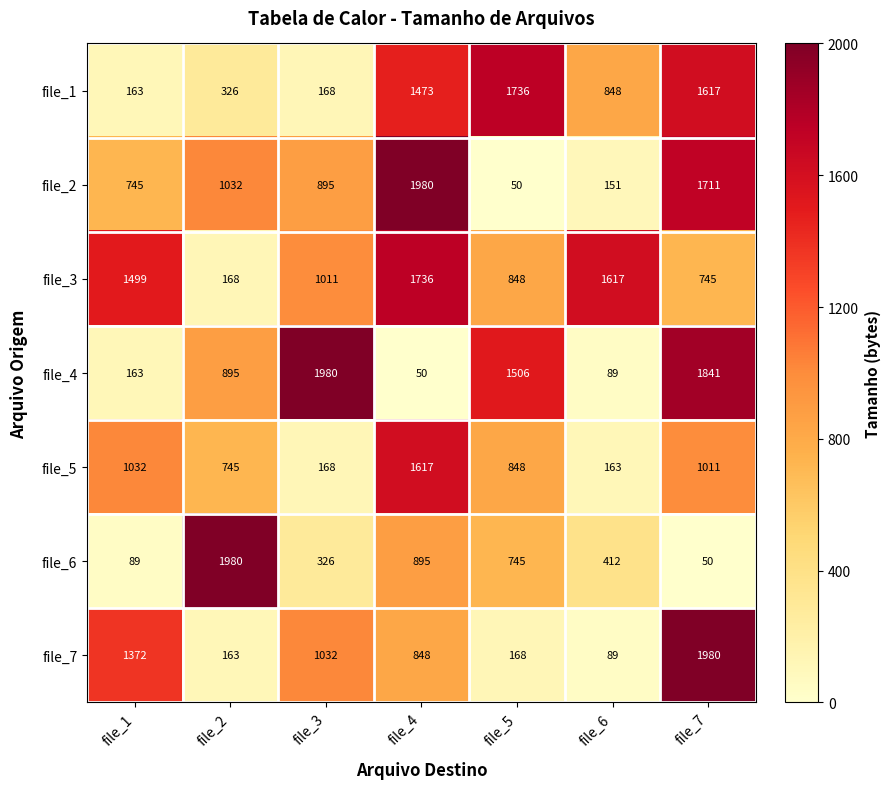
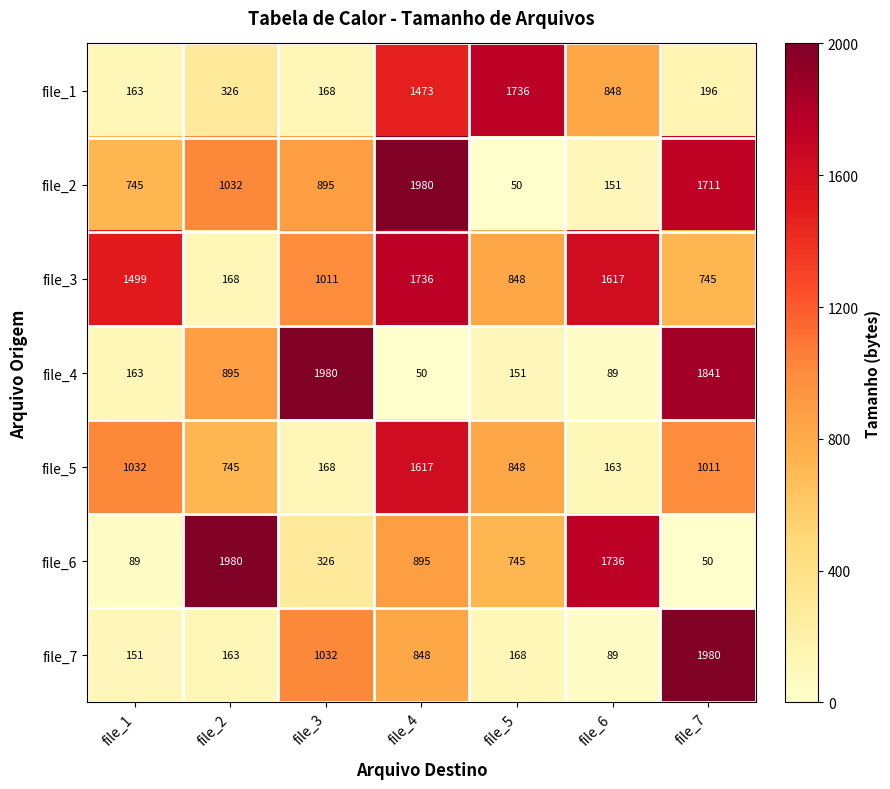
  {
    "file_1": {
      "file_1": 163,
      "file_2": 326,
      "file_3": 168,
      "file_4": 1473,
      "file_5": 1736,
      "file_6": 848,
-     "file_7": 1617
+     "file_7": 196
    },
    "file_2": {
      "file_1": 745,
      "file_2": 1032,
      "file_3": 895,
      "file_4": 1980,
      "file_5": 50,
      "file_6": 151,
      "file_7": 1711
    },
    "file_3": {
      "file_1": 1499,
      "file_2": 168,
      "file_3": 1011,
      "file_4": 1736,
      "file_5": 848,
      "file_6": 1617,
      "file_7": 745
    },
    "file_4": {
      "file_1": 163,
      "file_2": 895,
      "file_3": 1980,
      "file_4": 50,
-     "file_5": 1506,
+     "file_5": 151,
      "file_6": 89,
      "file_7": 1841
    },
    "file_5": {
      "file_1": 1032,
      "file_2": 745,
      "file_3": 168,
      "file_4": 1617,
      "file_5": 848,
      "file_6": 163,
      "file_7": 1011
    },
    "file_6": {
      "file_1": 89,
      "file_2": 1980,
      "file_3": 326,
      "file_4": 895,
      "file_5": 745,
-     "file_6": 412,
+     "file_6": 1736,
      "file_7": 50
    },
    "file_7": {
-     "file_1": 1372,
+     "file_1": 151,
      "file_2": 163,
      "file_3": 1032,
      "file_4": 848,
      "file_5": 168,
      "file_6": 89,
      "file_7": 1980
    }
  }
